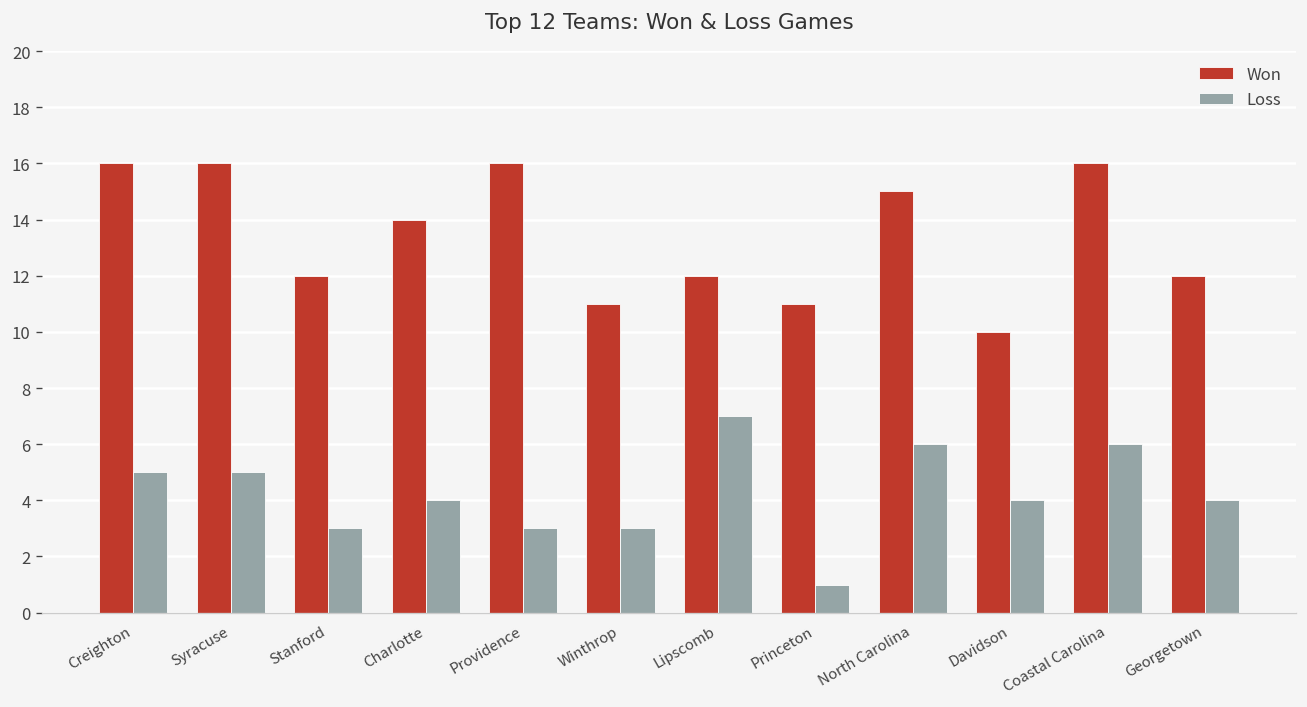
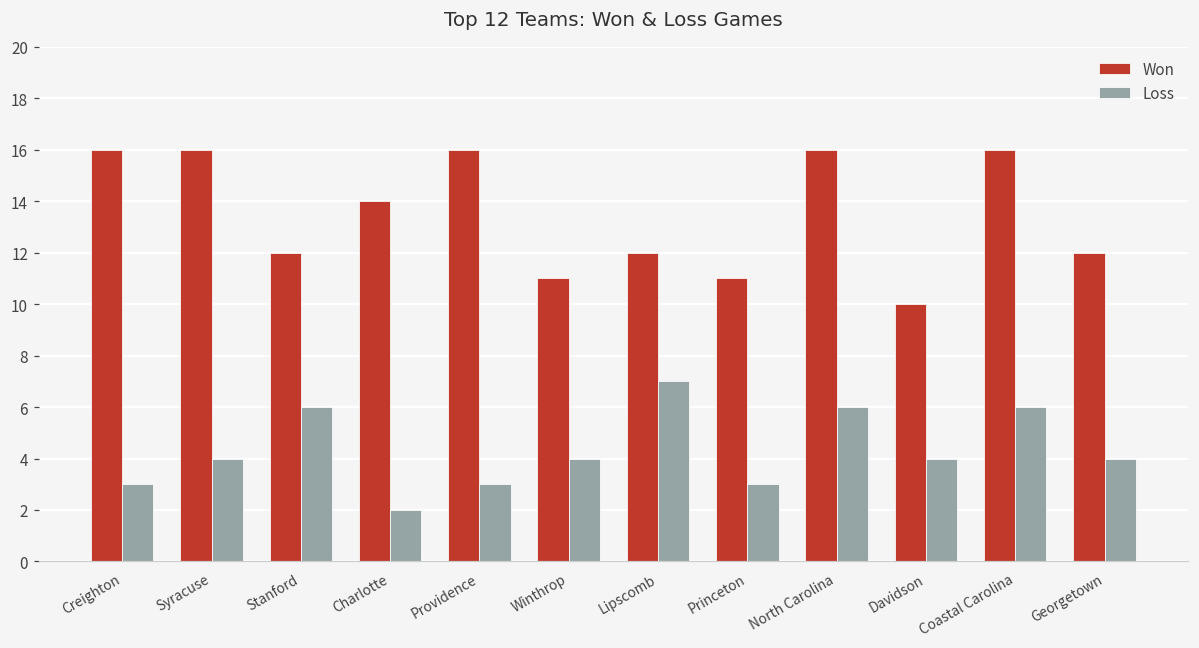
  {
    "Won": {
      "Creighton": 16,
      "Syracuse": 16,
      "Stanford": 12,
      "Charlotte": 14,
      "Providence": 16,
      "Winthrop": 11,
      "Lipscomb": 12,
      "Princeton": 11,
-     "North Carolina": 15,
+     "North Carolina": 16,
      "Davidson": 10,
      "Coastal Carolina": 16,
      "Georgetown": 12
    },
    "Loss": {
-     "Creighton": 5,
-     "Syracuse": 5,
-     "Stanford": 3,
-     "Charlotte": 4,
+     "Creighton": 3,
+     "Syracuse": 4,
+     "Stanford": 6,
+     "Charlotte": 2,
      "Providence": 3,
-     "Winthrop": 3,
+     "Winthrop": 4,
      "Lipscomb": 7,
-     "Princeton": 1,
+     "Princeton": 3,
      "North Carolina": 6,
      "Davidson": 4,
      "Coastal Carolina": 6,
      "Georgetown": 4
    }
  }
